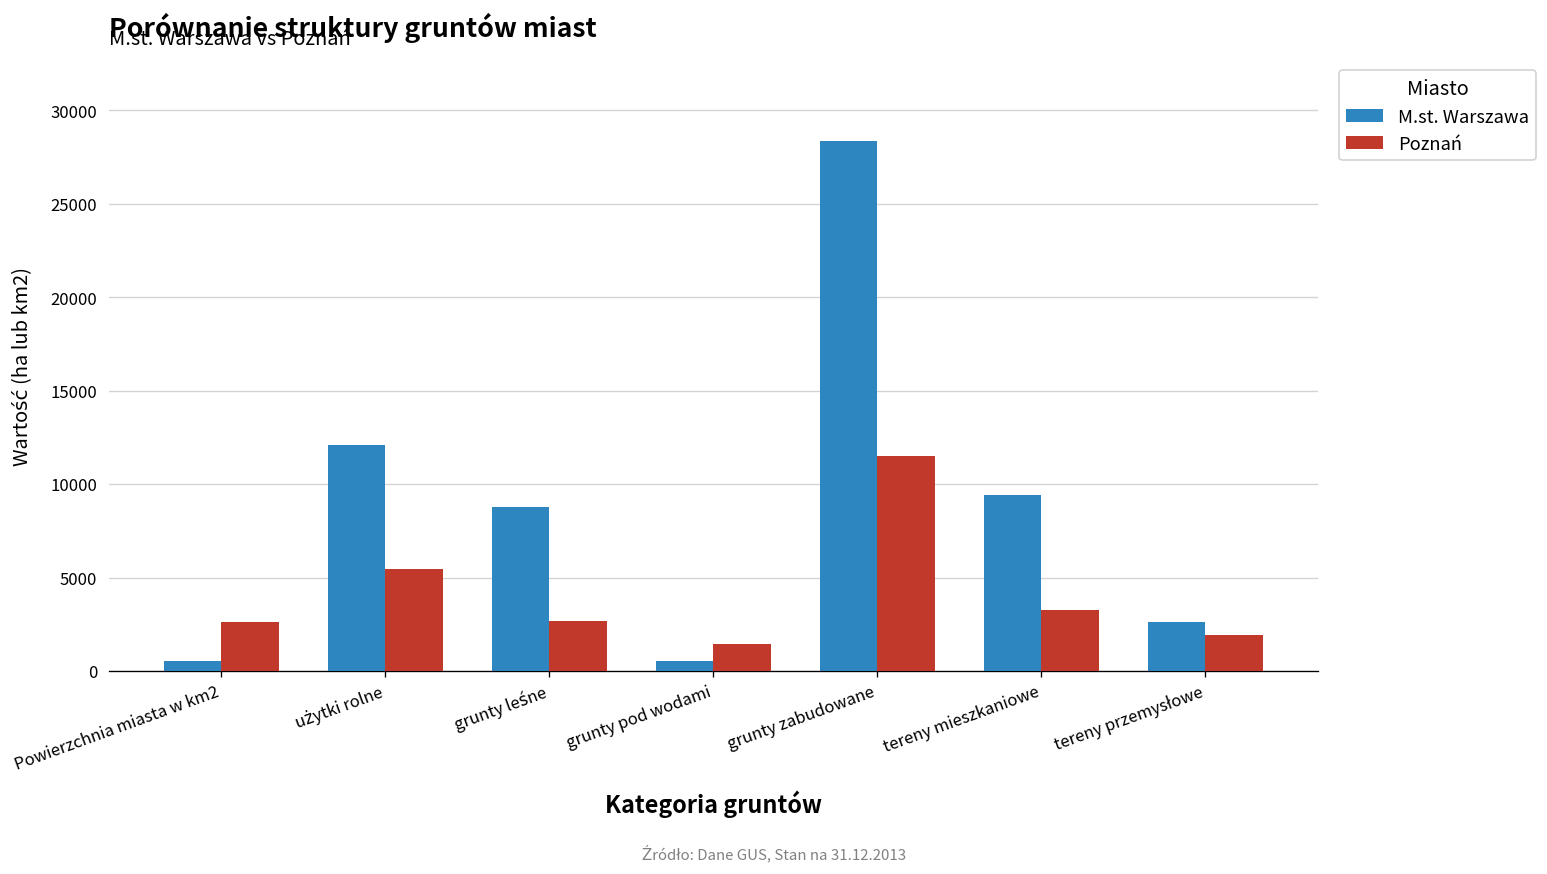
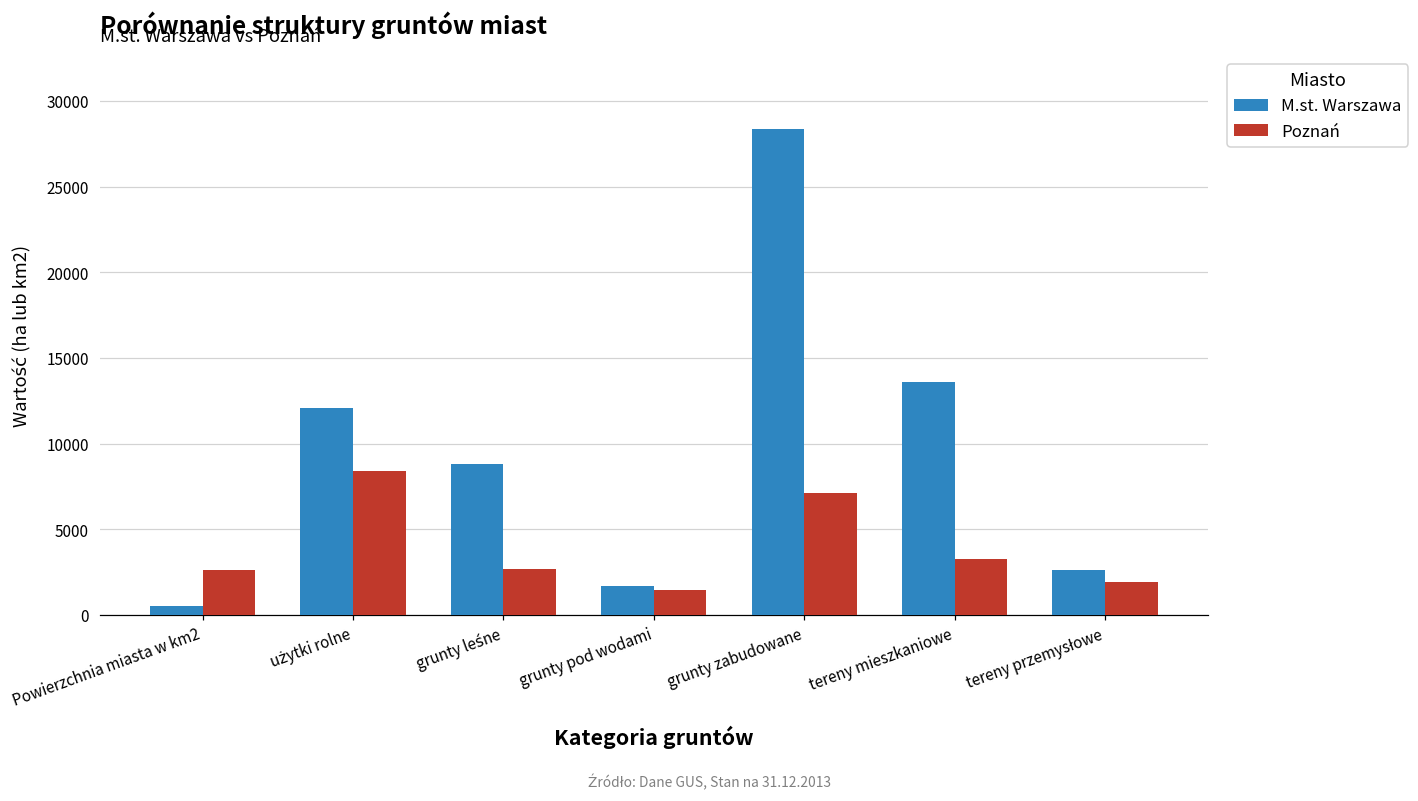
  {
    "M.st. Warszawa": {
      "Powierzchnia miasta w km2": 500,
      "użytki rolne": 12100,
      "grunty leśne": 8800,
-     "grunty pod wodami": 600,
+     "grunty pod wodami": 1700,
      "grunty zabudowane": 28400,
-     "tereny mieszkaniowe": 9400,
+     "tereny mieszkaniowe": 13600,
      "tereny przemysłowe": 2600
    },
    "Poznań": {
      "Powierzchnia miasta w km2": 2600,
-     "użytki rolne": 5400,
+     "użytki rolne": 8400,
      "grunty leśne": 2700,
      "grunty pod wodami": 1400,
-     "grunty zabudowane": 11500,
+     "grunty zabudowane": 7100,
      "tereny mieszkaniowe": 3300,
      "tereny przemysłowe": 1900
    }
  }
